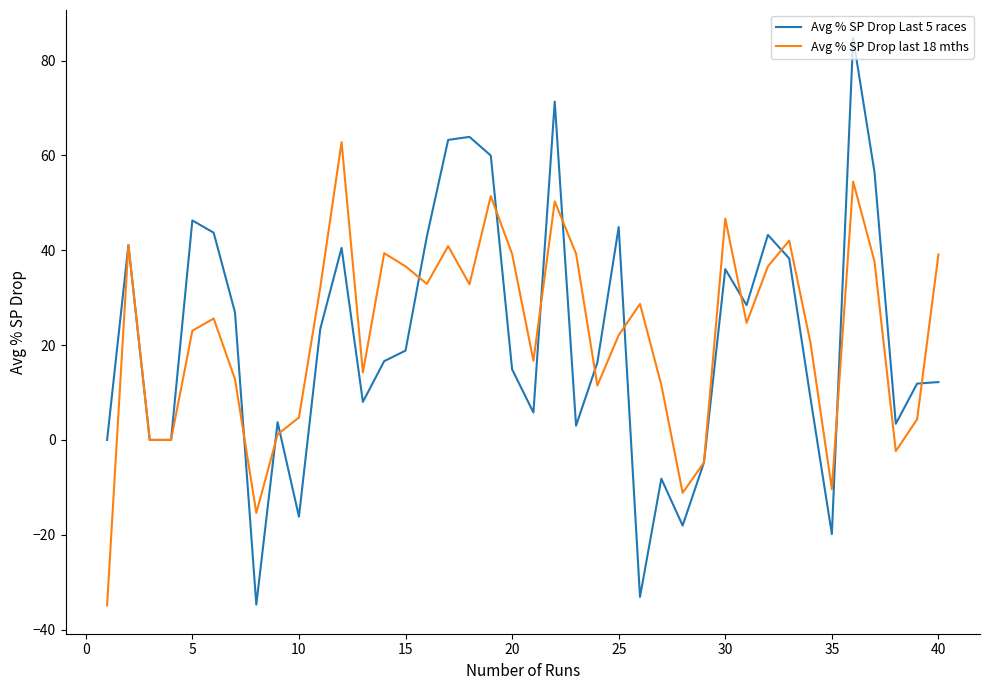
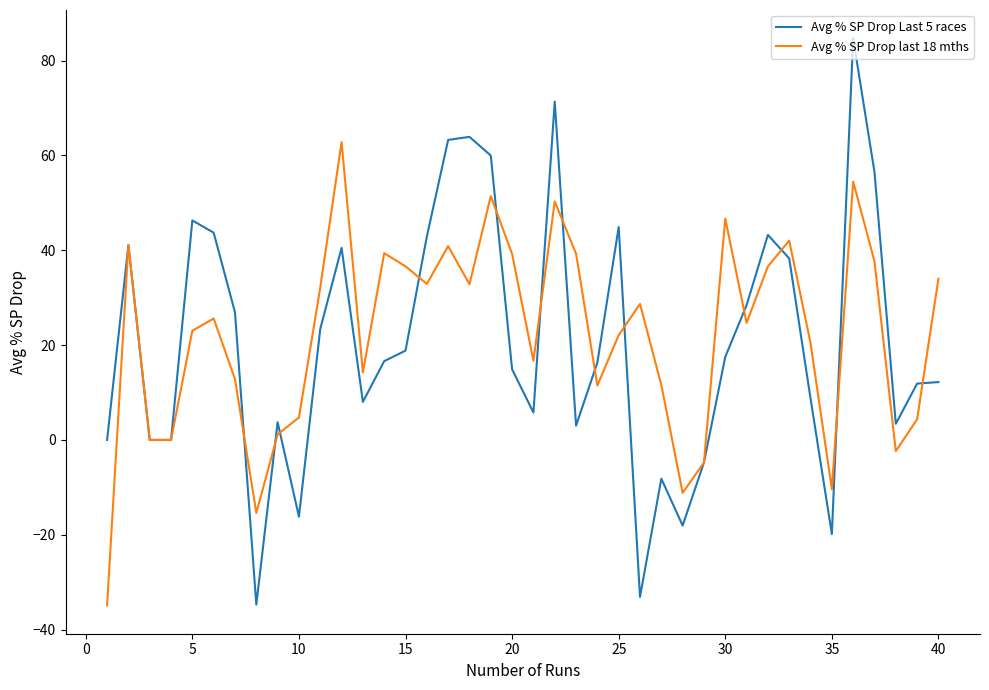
  {
    "Avg % SP Drop Last 5 races": {
      "5": 46,
      "10": -16,
      "15": 19,
      "20": 15,
      "25": 45,
-     "30": 36,
+     "30": 18,
      "35": -20,
      "40": 12
    },
    "Avg % SP Drop last 18 mths": {
      "5": 23,
      "10": 5,
      "15": 37,
      "20": 39,
      "25": 22,
      "30": 47,
      "35": -10,
-     "40": 39
+     "40": 34
    }
  }
